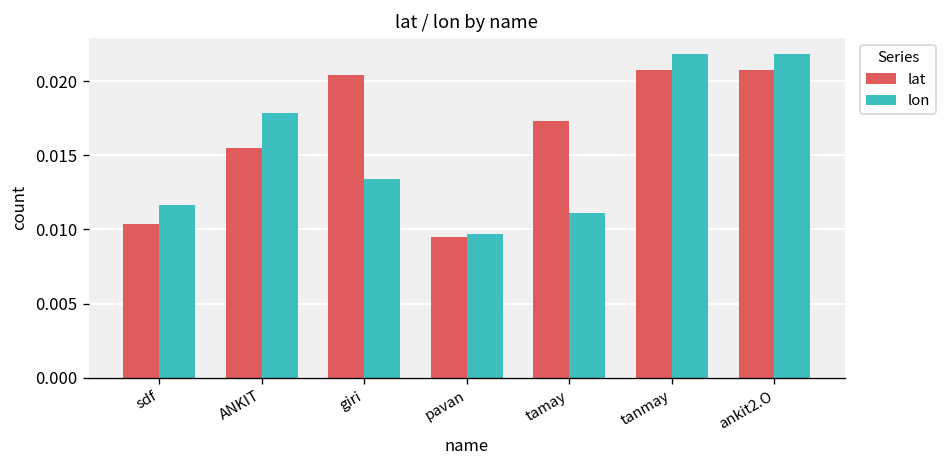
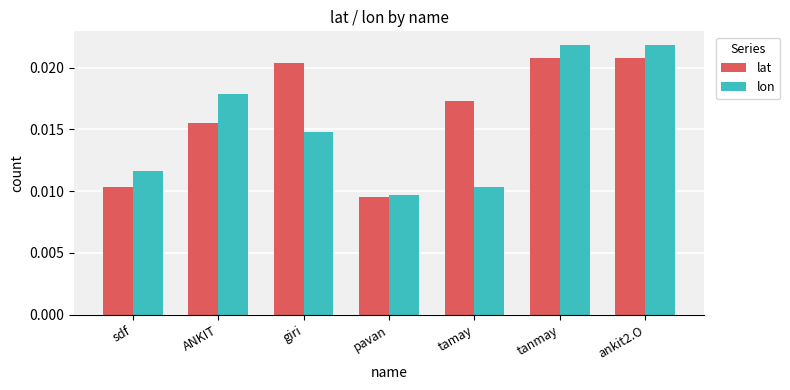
  {
    "lat": {
      "sdf": 0.0104,
      "ANKIT": 0.0155,
      "giri": 0.0204,
      "pavan": 0.0095,
      "tamay": 0.0173,
      "tanmay": 0.0208,
      "ankit2.O": 0.0208
    },
    "lon": {
      "sdf": 0.0116,
      "ANKIT": 0.0178,
-     "giri": 0.0134,
+     "giri": 0.0148,
      "pavan": 0.0097,
-     "tamay": 0.0111,
+     "tamay": 0.0103,
      "tanmay": 0.0218,
      "ankit2.O": 0.0218
    }
  }
